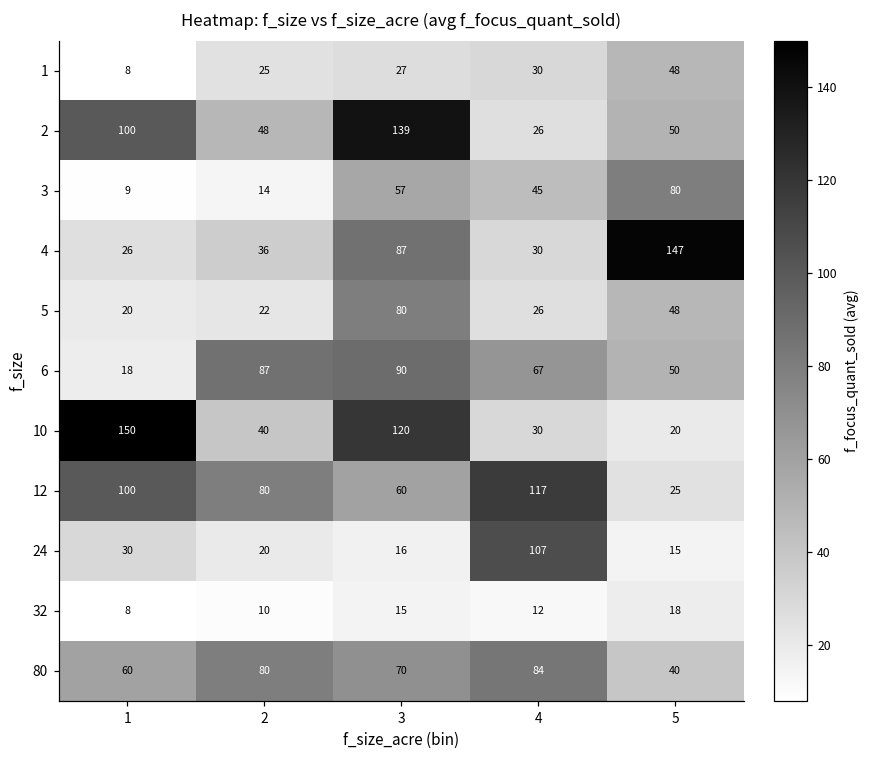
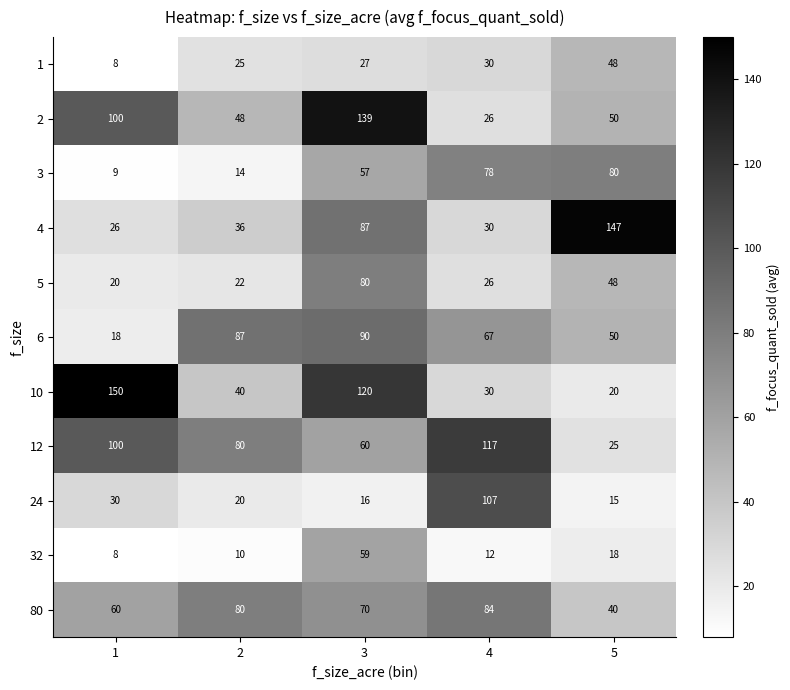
  {
    "1": {
      "1": 8,
      "2": 25,
      "3": 27,
      "4": 30,
      "5": 48
    },
    "2": {
      "1": 100,
      "2": 48,
      "3": 139,
      "4": 26,
      "5": 50
    },
    "3": {
      "1": 9,
      "2": 14,
      "3": 57,
-     "4": 45,
+     "4": 78,
      "5": 80
    },
    "4": {
      "1": 26,
      "2": 36,
      "3": 87,
      "4": 30,
      "5": 147
    },
    "5": {
      "1": 20,
      "2": 22,
      "3": 80,
      "4": 26,
      "5": 48
    },
    "6": {
      "1": 18,
      "2": 87,
      "3": 90,
      "4": 67,
      "5": 50
    },
    "10": {
      "1": 150,
      "2": 40,
      "3": 120,
      "4": 30,
      "5": 20
    },
    "12": {
      "1": 100,
      "2": 80,
      "3": 60,
      "4": 117,
      "5": 25
    },
    "24": {
      "1": 30,
      "2": 20,
      "3": 16,
      "4": 107,
      "5": 15
    },
    "32": {
      "1": 8,
      "2": 10,
-     "3": 15,
+     "3": 59,
      "4": 12,
      "5": 18
    },
    "80": {
      "1": 60,
      "2": 80,
      "3": 70,
      "4": 84,
      "5": 40
    }
  }
